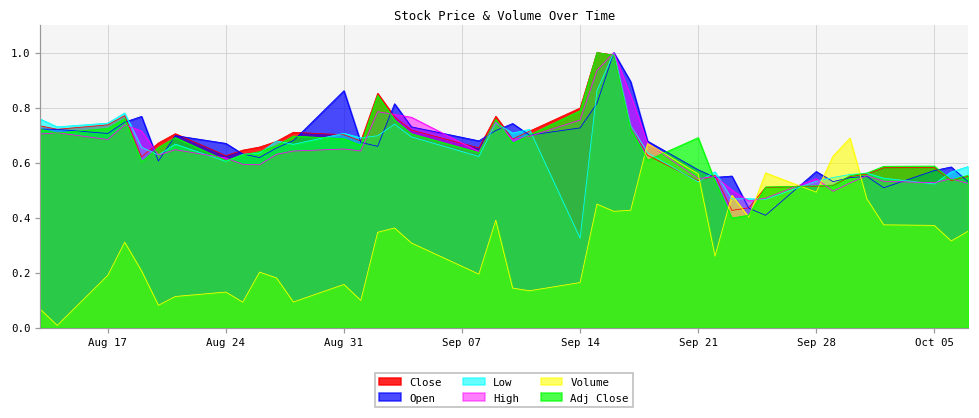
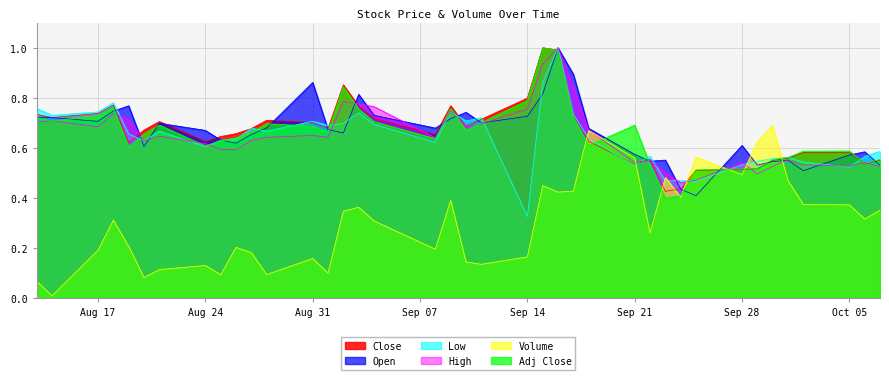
  {
    "Open": {
      "Aug 17": 0.71,
      "Aug 24": 0.67,
      "Aug 31": 0.86,
      "Sep 14": 0.73,
      "Sep 21": 0.57,
-     "Sep 28": 0.57,
+     "Sep 28": 0.61,
      "Oct 05": 0.57
    },
    "Low": {
      "Sep 14": 0.33
    },
    "High": {
      "Aug 17": 0.68,
      "Aug 31": 0.65,
      "Sep 14": 0.75
    },
    "Volume": {
      "Aug 17": 0.19,
      "Aug 24": 0.13,
      "Aug 31": 0.16,
      "Sep 14": 0.16,
      "Sep 21": 0.56,
      "Sep 28": 0.49,
      "Oct 05": 0.37
    },
    "Adj Close": {
      "Aug 17": 0.72,
      "Aug 31": 0.69,
      "Sep 21": 0.69
    }
  }
